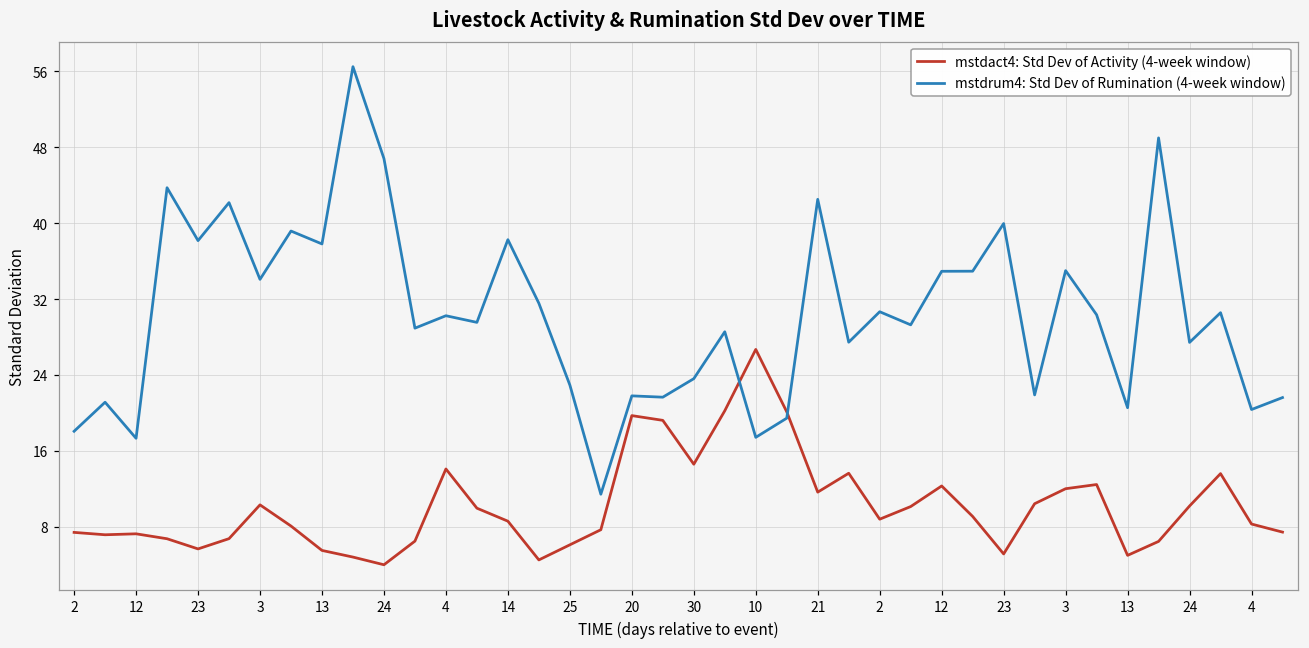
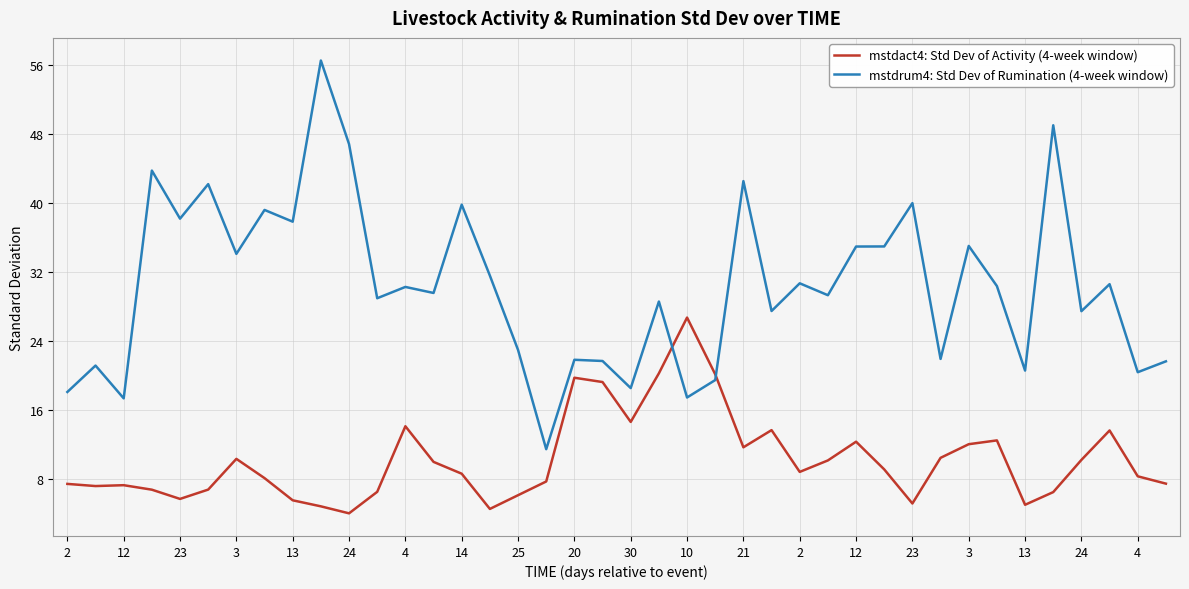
  {
    "mstdact4: Std Dev of Activity (4-week window)": {
      "14": 9,
      "20": 20,
      "30": 15,
      "10": 27
    },
    "mstdrum4: Std Dev of Rumination (4-week window)": {
-     "14": 38,
+     "14": 40,
      "20": 22,
-     "30": 24,
+     "30": 19,
      "10": 17
    }
  }
